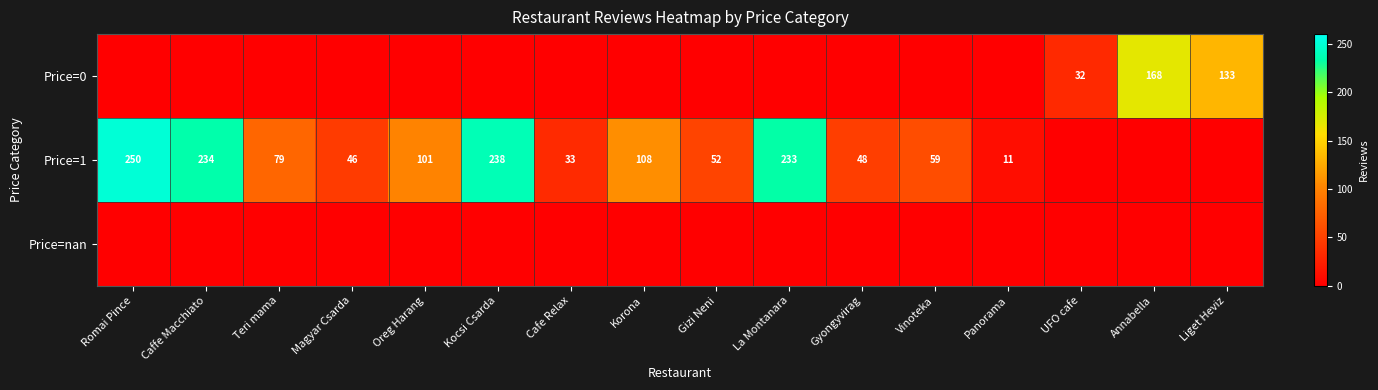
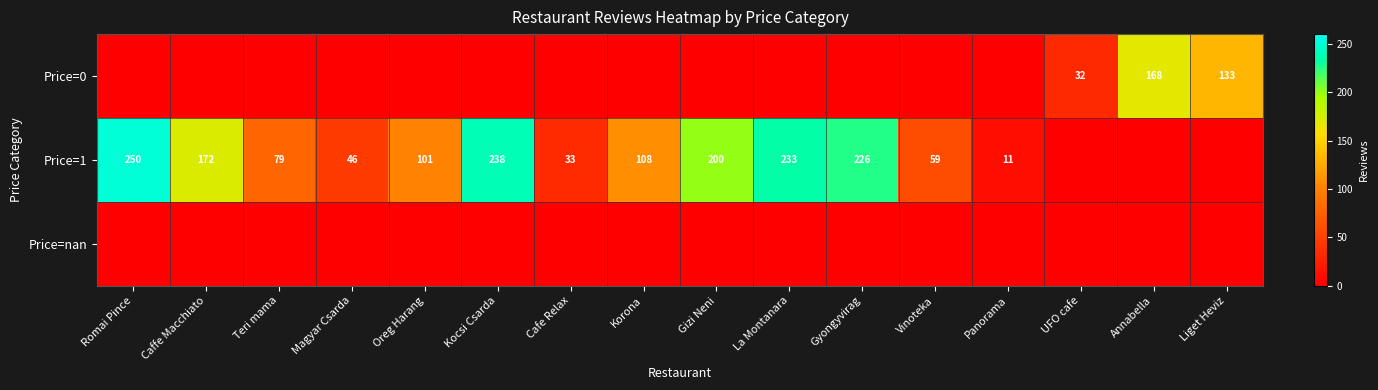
  {
    "Price=0": {
      "UFO cafe": 32,
      "Annabella": 168,
      "Liget Heviz": 133
    },
    "Price=1": {
      "Romai Pince": 250,
-     "Caffe Macchiato": 234,
+     "Caffe Macchiato": 172,
      "Teri mama": 79,
      "Magyar Csarda": 46,
      "Oreg Harang": 101,
      "Kocsi Csarda": 238,
      "Cafe Relax": 33,
      "Korona": 108,
-     "Gizi Neni": 52,
+     "Gizi Neni": 200,
      "La Montanara": 233,
-     "Gyongyvirag": 48,
+     "Gyongyvirag": 226,
      "Vinoteka": 59,
      "Panorama": 11
    }
  }
